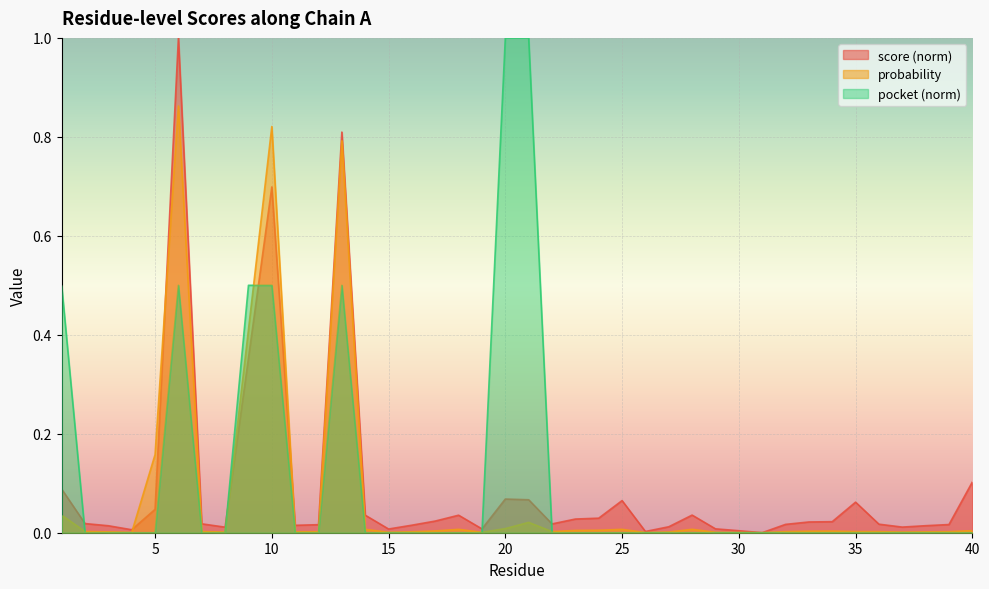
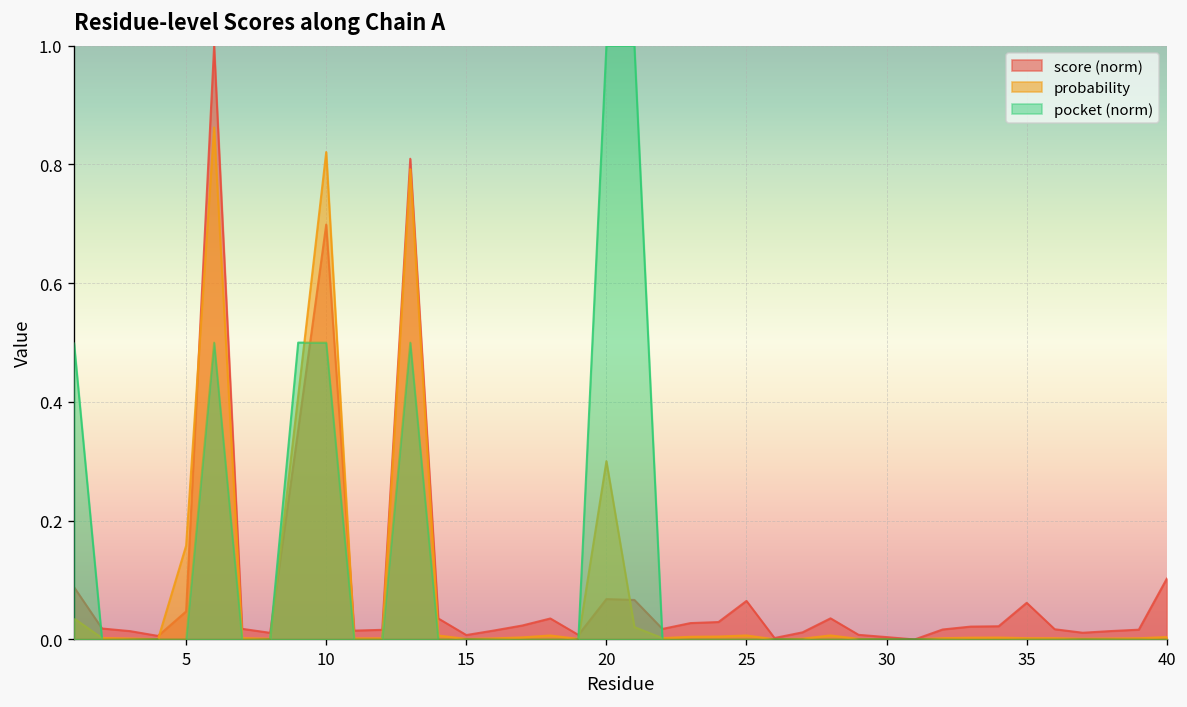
  {
    "score (norm)": {
      "5": 0.05,
      "10": 0.70,
      "15": 0.01,
      "20": 0.07,
      "25": 0.06,
      "35": 0.06,
      "40": 0.10
    },
    "probability": {
      "5": 0.16,
      "10": 0.82,
-     "20": 0.01,
+     "20": 0.30,
      "25": 0.01
    },
    "pocket (norm)": {
      "5": 0.00,
      "10": 0.50,
      "20": 1.00,
      "25": 0.00
    }
  }
